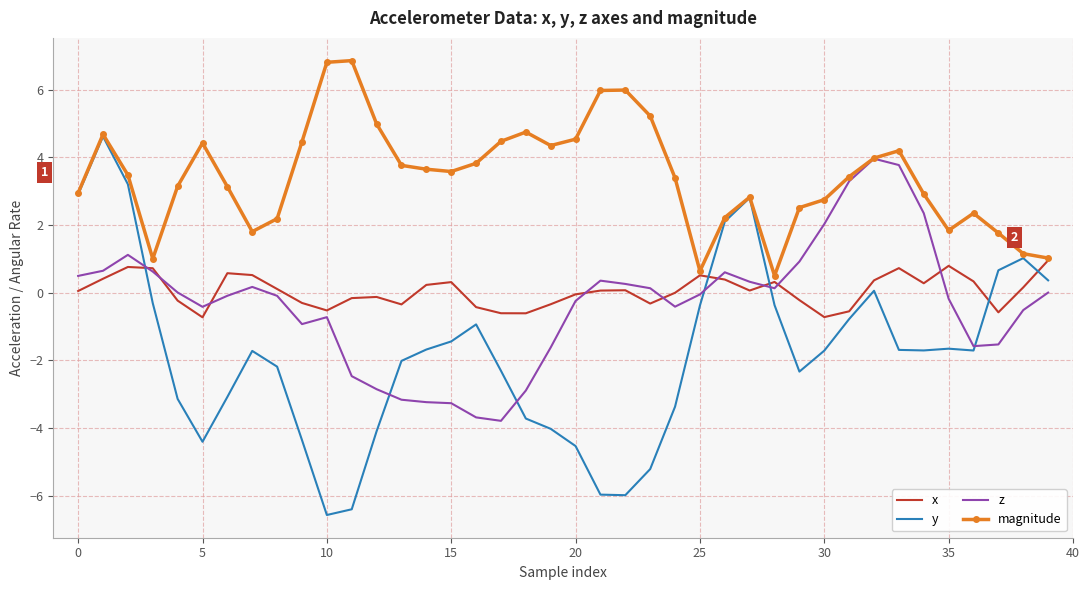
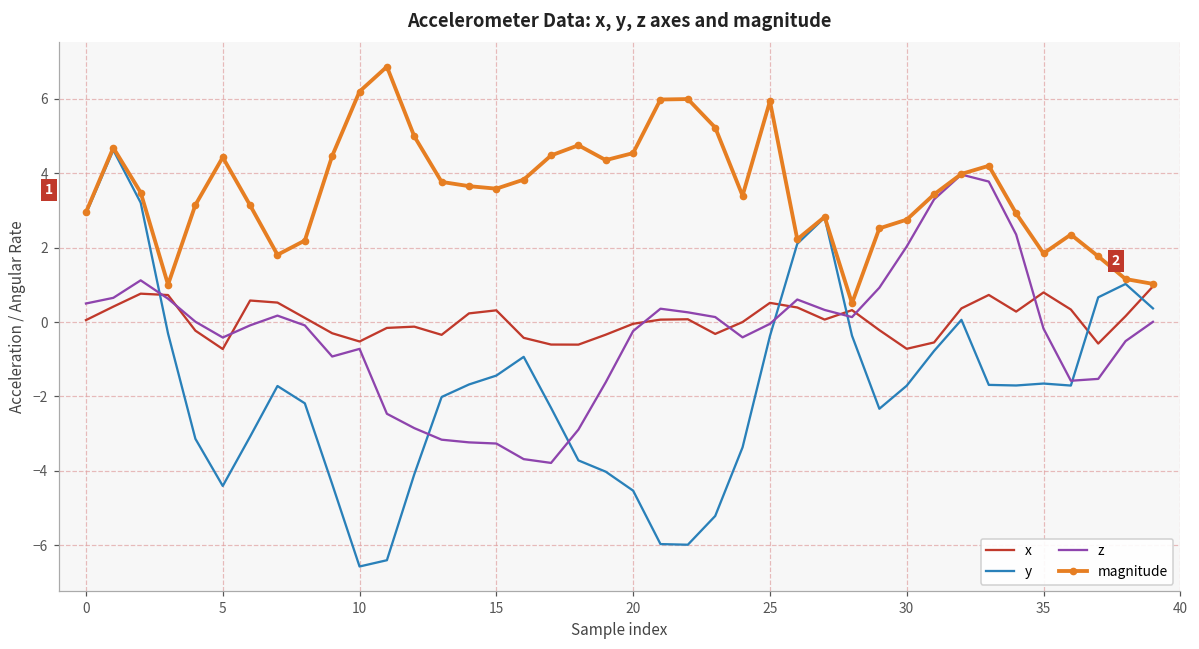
  {
    "x": {
      "0": 0.1,
      "5": -0.7,
      "10": -0.5,
      "15": 0.3,
      "20": 0.0,
      "25": 0.5,
      "30": -0.7,
      "35": 0.8
    },
    "y": {
      "5": -4.4,
      "10": -6.6,
      "15": -1.4,
      "20": -4.5,
      "25": -0.4,
      "30": -1.7,
      "35": -1.7
    },
    "z": {
      "0": 0.5,
      "5": -0.4,
      "10": -0.7,
      "15": -3.3,
      "20": -0.2,
      "25": 0.0,
      "30": 2.0,
      "35": -0.2
    },
    "magnitude": {
      "5": 4.4,
-     "10": 6.8,
+     "10": 6.2,
      "15": 3.6,
      "20": 4.5,
-     "25": 0.6,
+     "25": 5.9,
      "30": 2.7,
      "35": 1.8
    }
  }
